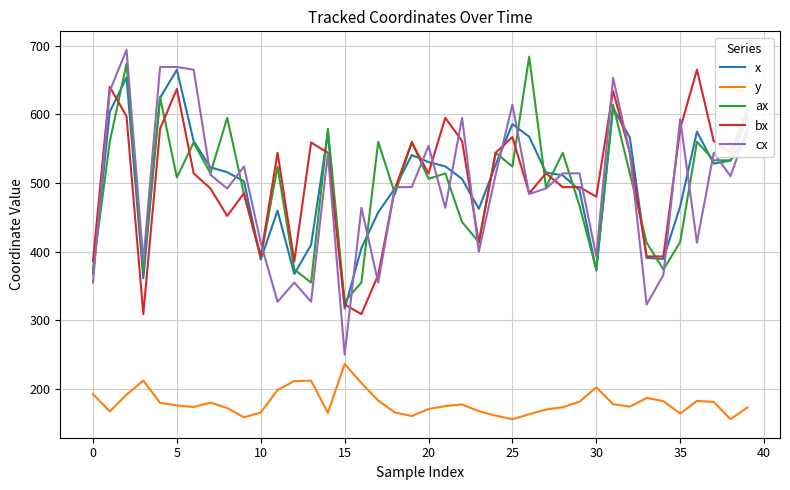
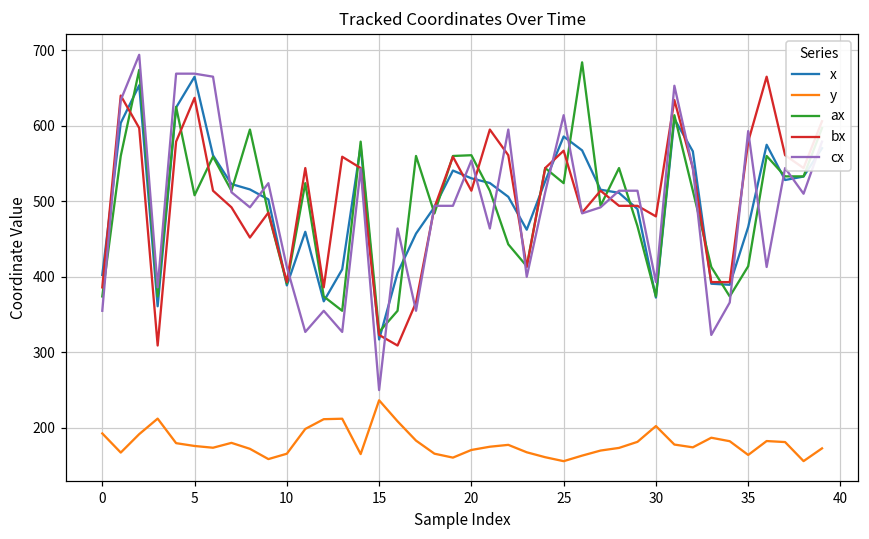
  {
    "x": {
-     "0": 370,
+     "0": 400,
      "5": 660,
      "15": 320,
      "20": 530,
      "25": 590,
      "35": 470
    },
    "y": {
      "0": 190,
      "5": 180,
      "10": 170,
      "15": 240,
      "20": 170,
      "25": 160,
      "30": 200,
      "35": 160
    },
    "ax": {
      "0": 370,
      "5": 510,
      "15": 330,
-     "20": 510,
+     "20": 560,
      "25": 520,
      "35": 410
    },
    "bx": {
      "0": 390,
      "5": 640,
      "15": 320,
      "20": 510,
      "25": 570,
      "30": 480,
      "35": 580
    },
    "cx": {
      "0": 360,
      "5": 670,
      "10": 410,
      "15": 250,
      "20": 550,
      "25": 610,
      "30": 390,
      "35": 590
    }
  }
